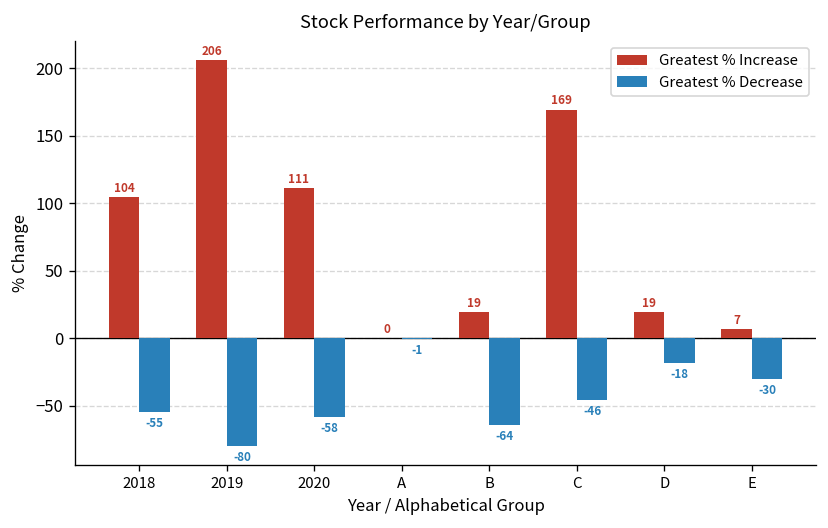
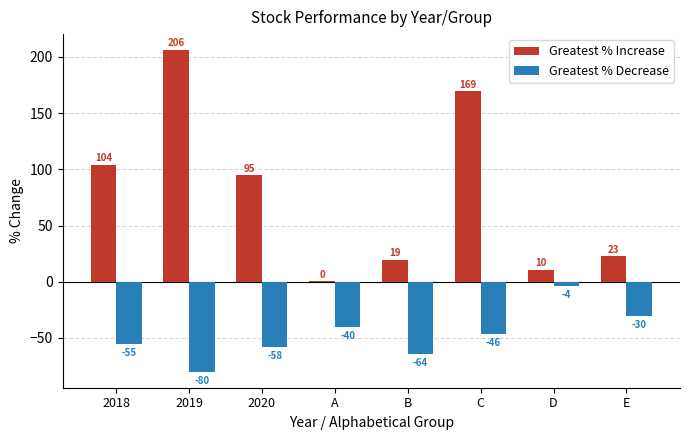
  {
    "Greatest % Increase": {
      "2018": 104,
      "2019": 206,
-     "2020": 111,
+     "2020": 95,
      "A": 0,
      "B": 19,
      "C": 169,
-     "D": 19,
-     "E": 7
+     "D": 10,
+     "E": 23
    },
    "Greatest % Decrease": {
      "2018": -55,
      "2019": -80,
      "2020": -58,
-     "A": -1,
+     "A": -40,
      "B": -64,
      "C": -46,
-     "D": -18,
+     "D": -4,
      "E": -30
    }
  }
